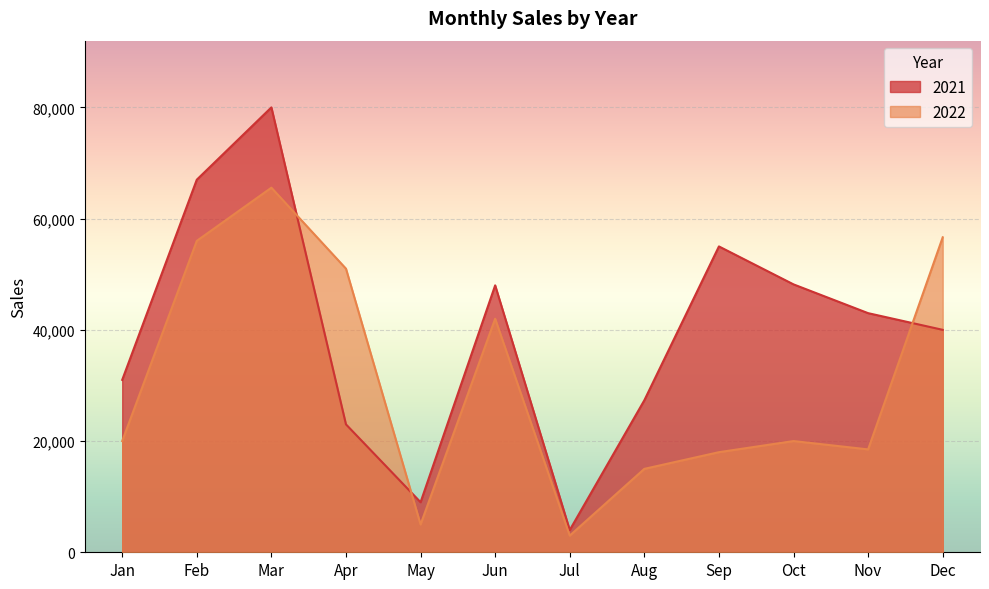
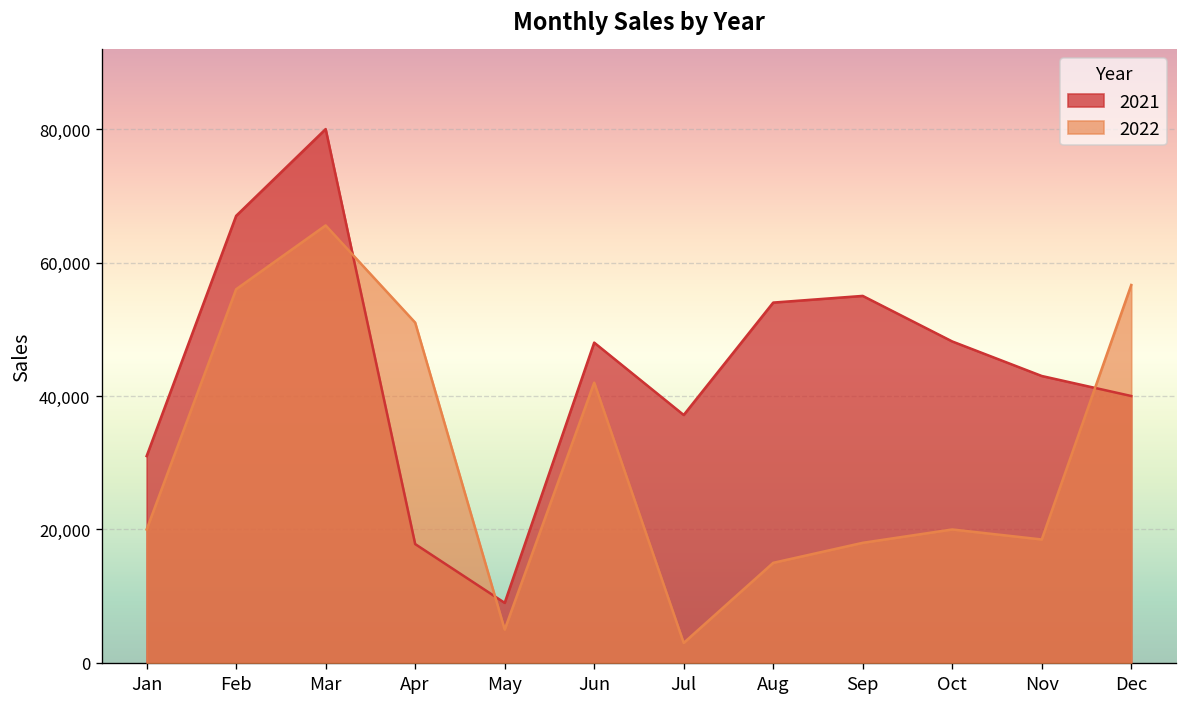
  {
    "2021": {
      "Jan": "31,000",
      "Feb": "67,000",
      "Mar": "80,000",
-     "Apr": "23,000",
+     "Apr": "18,000",
      "May": "9,000",
      "Jun": "48,000",
-     "Jul": "4,000",
-     "Aug": "27,000",
+     "Jul": "37,000",
+     "Aug": "54,000",
      "Sep": "55,000",
      "Oct": "48,000",
      "Nov": "43,000",
      "Dec": "40,000"
    },
    "2022": {
      "Jan": "20,000",
      "Feb": "56,000",
      "Mar": "66,000",
      "Apr": "51,000",
      "May": "5,000",
      "Jun": "42,000",
      "Jul": "3,000",
      "Aug": "15,000",
      "Sep": "18,000",
      "Oct": "20,000",
      "Nov": "19,000",
      "Dec": "57,000"
    }
  }
